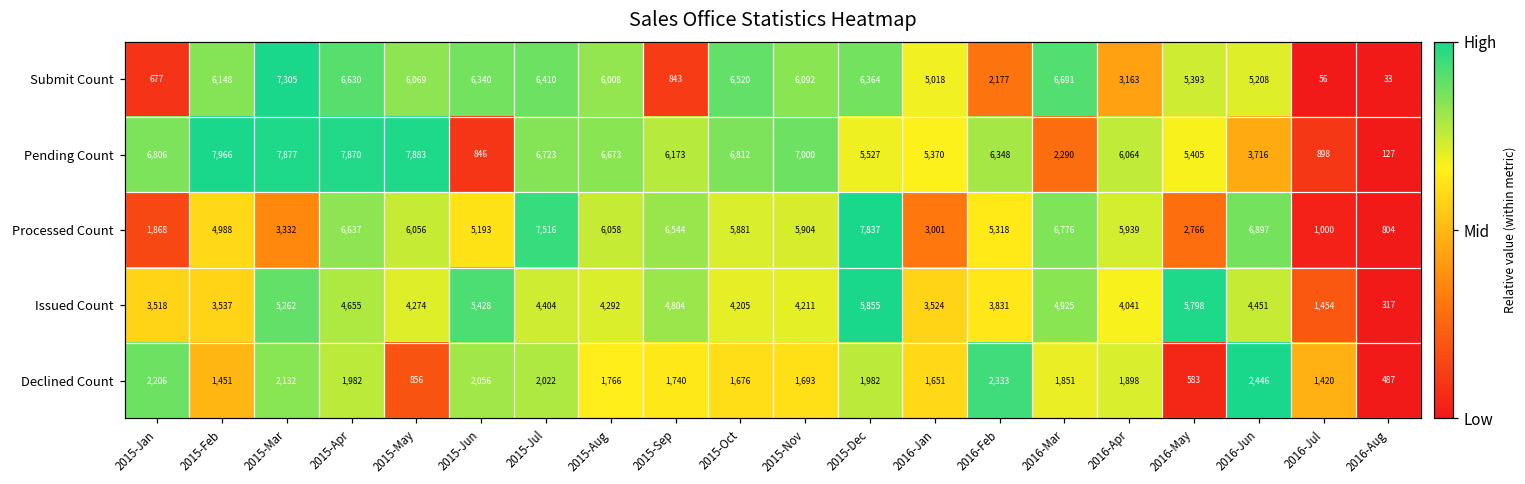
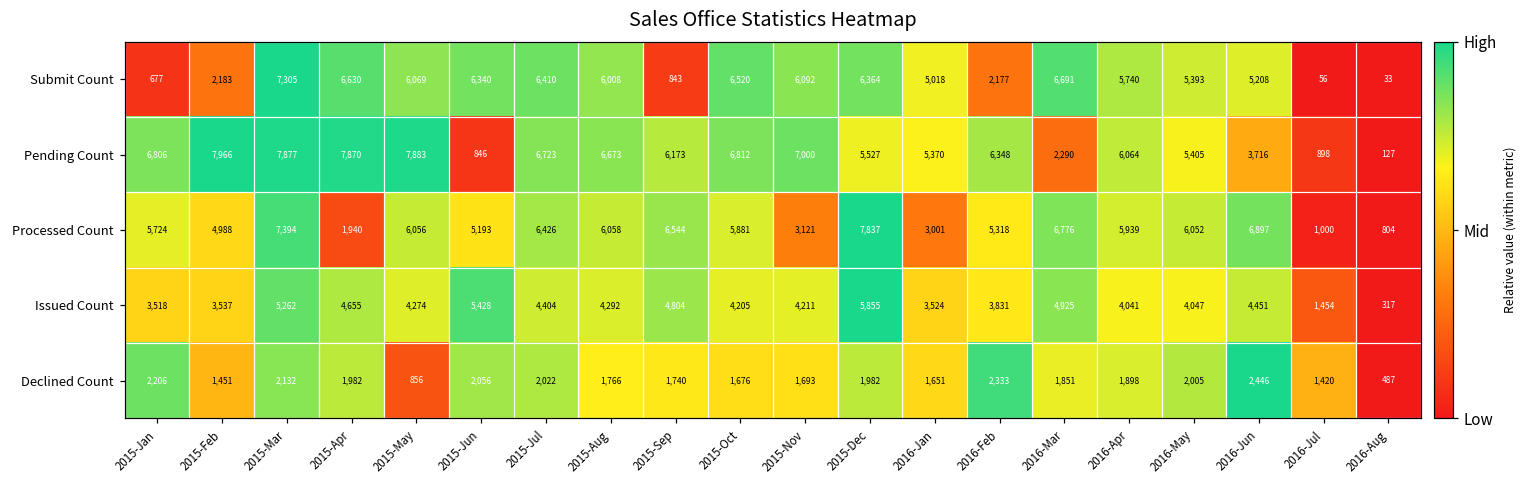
  {
    "Submit Count": {
      "2015-Jan": "677",
-     "2015-Feb": "6,148",
+     "2015-Feb": "2,183",
      "2015-Mar": "7,305",
      "2015-Apr": "6,630",
      "2015-May": "6,069",
      "2015-Jun": "6,340",
      "2015-Jul": "6,410",
      "2015-Aug": "6,008",
      "2015-Sep": "843",
      "2015-Oct": "6,520",
      "2015-Nov": "6,092",
      "2015-Dec": "6,364",
      "2016-Jan": "5,018",
      "2016-Feb": "2,177",
      "2016-Mar": "6,691",
-     "2016-Apr": "3,163",
+     "2016-Apr": "5,740",
      "2016-May": "5,393",
      "2016-Jun": "5,208",
      "2016-Jul": "56",
      "2016-Aug": "33"
    },
    "Pending Count": {
      "2015-Jan": "6,806",
      "2015-Feb": "7,966",
      "2015-Mar": "7,877",
      "2015-Apr": "7,870",
      "2015-May": "7,883",
      "2015-Jun": "846",
      "2015-Jul": "6,723",
      "2015-Aug": "6,673",
      "2015-Sep": "6,173",
      "2015-Oct": "6,812",
      "2015-Nov": "7,000",
      "2015-Dec": "5,527",
      "2016-Jan": "5,370",
      "2016-Feb": "6,348",
      "2016-Mar": "2,290",
      "2016-Apr": "6,064",
      "2016-May": "5,405",
      "2016-Jun": "3,716",
      "2016-Jul": "898",
      "2016-Aug": "127"
    },
    "Processed Count": {
-     "2015-Jan": "1,868",
+     "2015-Jan": "5,724",
      "2015-Feb": "4,988",
-     "2015-Mar": "3,332",
-     "2015-Apr": "6,637",
+     "2015-Mar": "7,394",
+     "2015-Apr": "1,940",
      "2015-May": "6,056",
      "2015-Jun": "5,193",
-     "2015-Jul": "7,516",
+     "2015-Jul": "6,426",
      "2015-Aug": "6,058",
      "2015-Sep": "6,544",
      "2015-Oct": "5,881",
-     "2015-Nov": "5,904",
+     "2015-Nov": "3,121",
      "2015-Dec": "7,837",
      "2016-Jan": "3,001",
      "2016-Feb": "5,318",
      "2016-Mar": "6,776",
      "2016-Apr": "5,939",
-     "2016-May": "2,766",
+     "2016-May": "6,052",
      "2016-Jun": "6,897",
      "2016-Jul": "1,000",
      "2016-Aug": "804"
    },
    "Issued Count": {
      "2015-Jan": "3,518",
      "2015-Feb": "3,537",
      "2015-Mar": "5,262",
      "2015-Apr": "4,655",
      "2015-May": "4,274",
      "2015-Jun": "5,428",
      "2015-Jul": "4,404",
      "2015-Aug": "4,292",
      "2015-Sep": "4,804",
      "2015-Oct": "4,205",
      "2015-Nov": "4,211",
      "2015-Dec": "5,855",
      "2016-Jan": "3,524",
      "2016-Feb": "3,831",
      "2016-Mar": "4,925",
      "2016-Apr": "4,041",
-     "2016-May": "5,798",
+     "2016-May": "4,047",
      "2016-Jun": "4,451",
      "2016-Jul": "1,454",
      "2016-Aug": "317"
    },
    "Declined Count": {
      "2015-Jan": "2,206",
      "2015-Feb": "1,451",
      "2015-Mar": "2,132",
      "2015-Apr": "1,982",
      "2015-May": "856",
      "2015-Jun": "2,056",
      "2015-Jul": "2,022",
      "2015-Aug": "1,766",
      "2015-Sep": "1,740",
      "2015-Oct": "1,676",
      "2015-Nov": "1,693",
      "2015-Dec": "1,982",
      "2016-Jan": "1,651",
      "2016-Feb": "2,333",
      "2016-Mar": "1,851",
      "2016-Apr": "1,898",
-     "2016-May": "583",
+     "2016-May": "2,005",
      "2016-Jun": "2,446",
      "2016-Jul": "1,420",
      "2016-Aug": "487"
    }
  }
